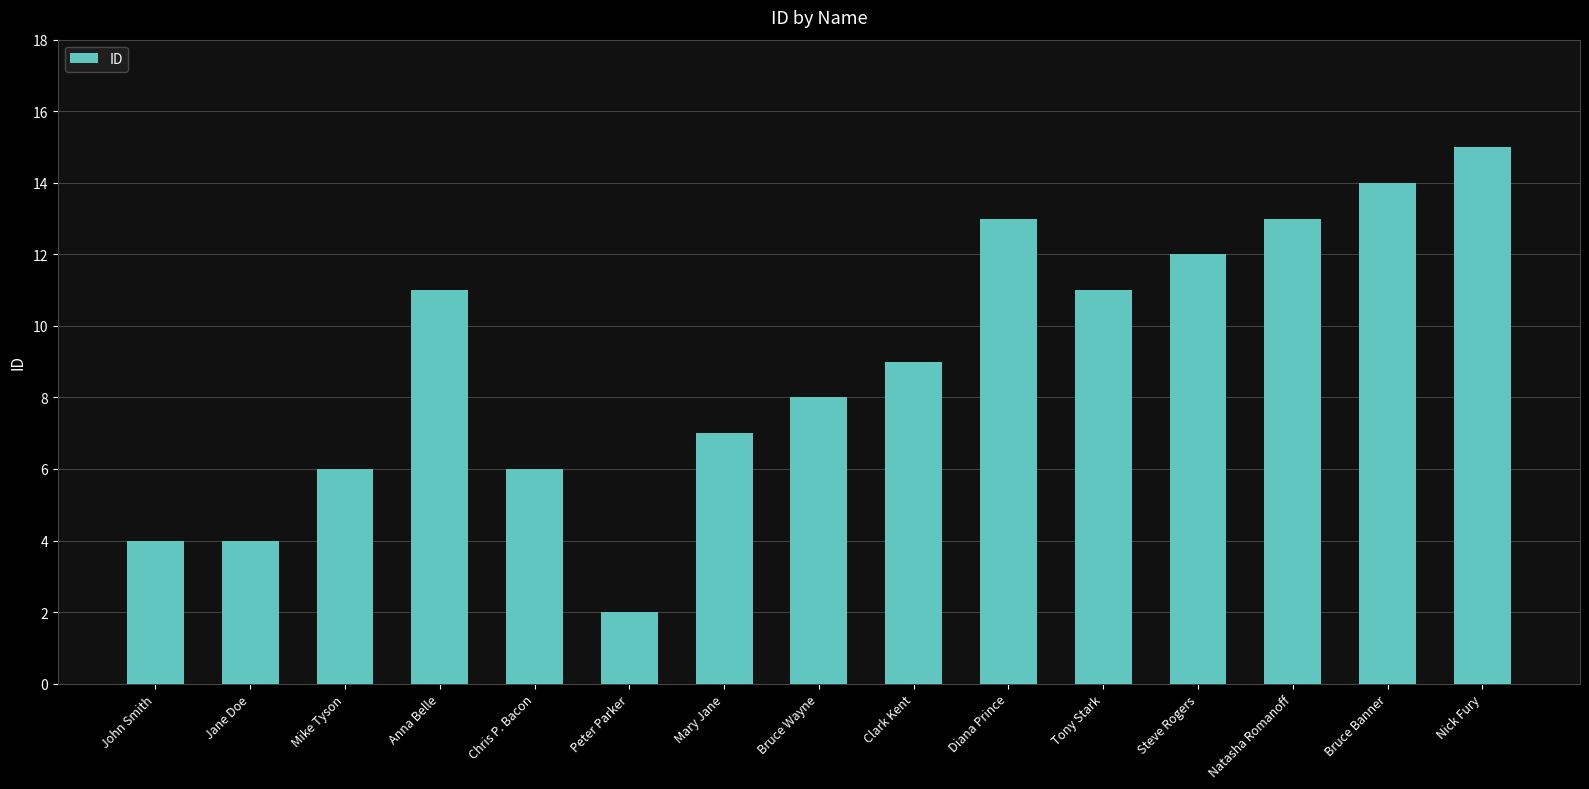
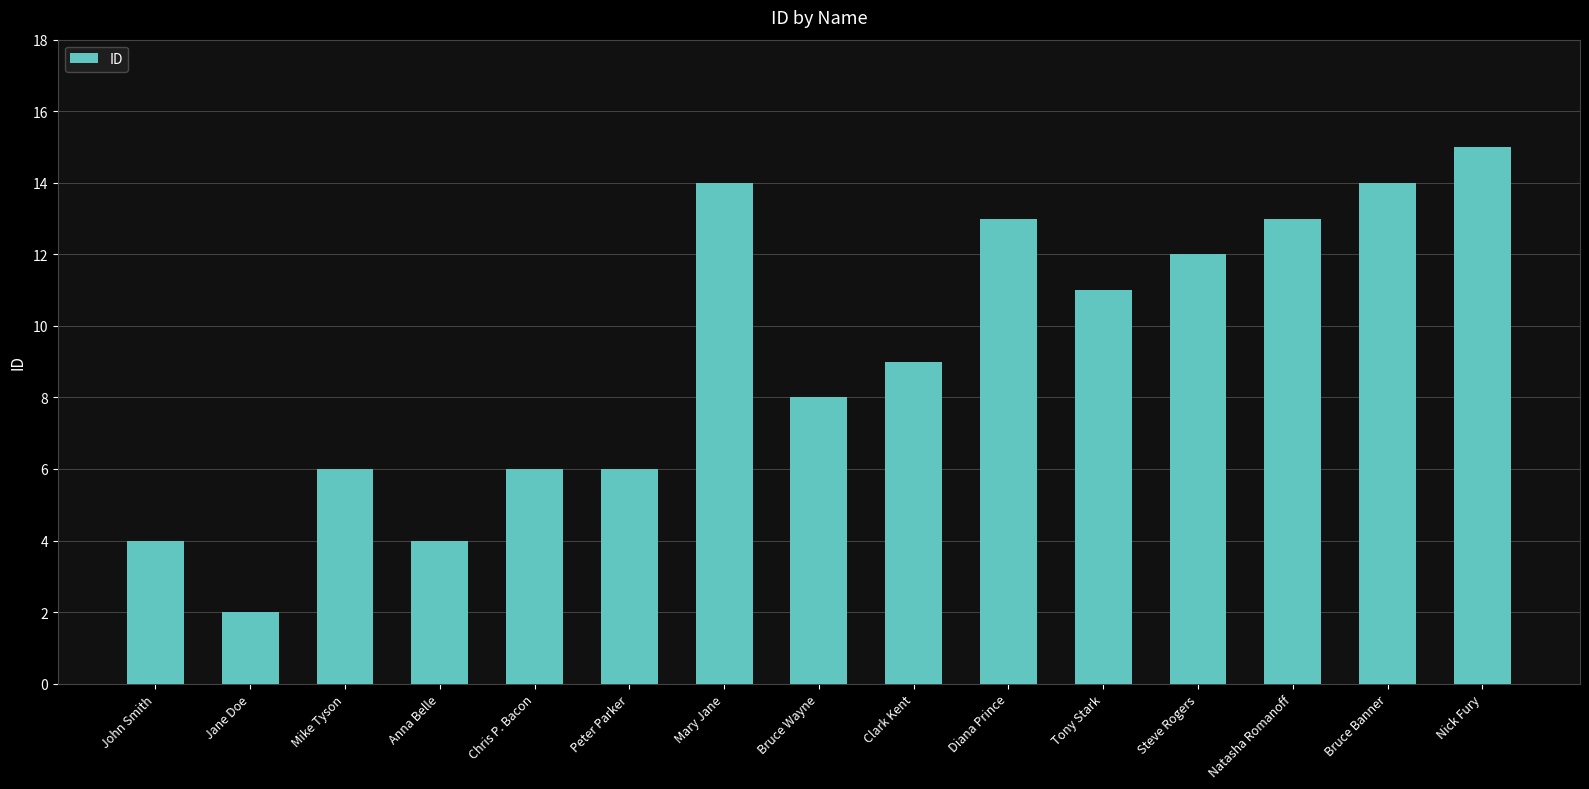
  {
    "John Smith": 4,
-   "Jane Doe": 4,
+   "Jane Doe": 2,
    "Mike Tyson": 6,
-   "Anna Belle": 11,
+   "Anna Belle": 4,
    "Chris P. Bacon": 6,
-   "Peter Parker": 2,
-   "Mary Jane": 7,
+   "Peter Parker": 6,
+   "Mary Jane": 14,
    "Bruce Wayne": 8,
    "Clark Kent": 9,
    "Diana Prince": 13,
    "Tony Stark": 11,
    "Steve Rogers": 12,
    "Natasha Romanoff": 13,
    "Bruce Banner": 14,
    "Nick Fury": 15
  }
